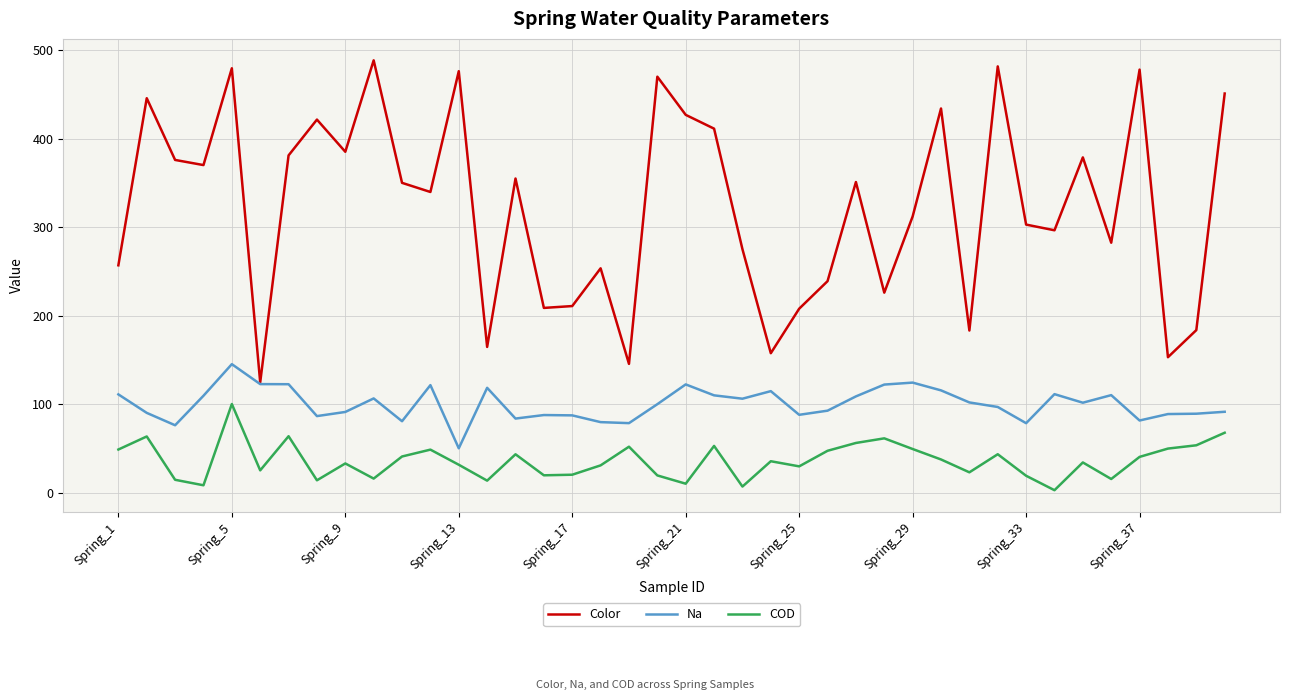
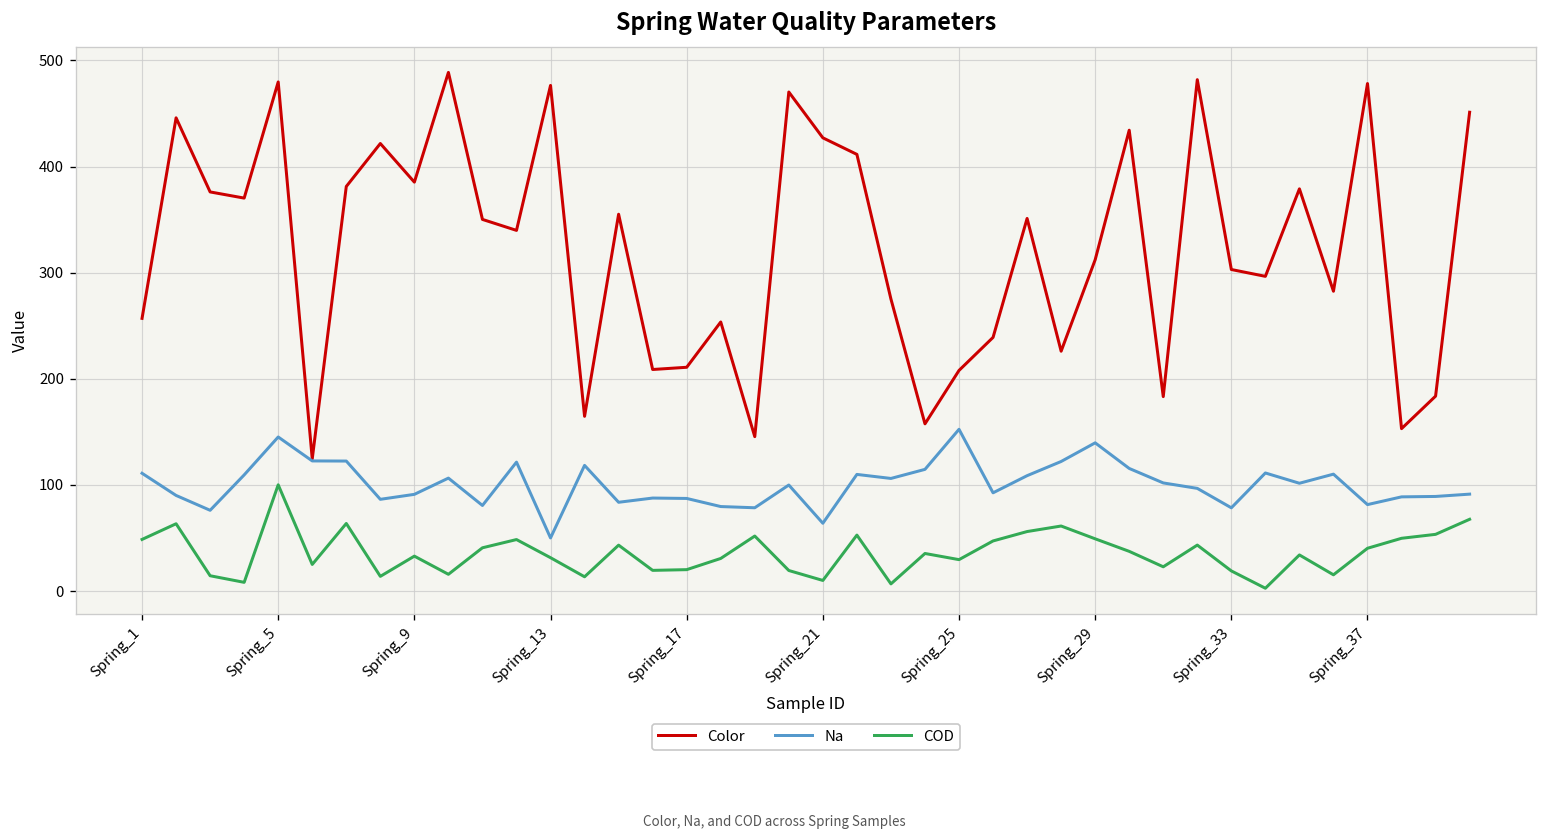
  {
    "Color": {
      "Spring_1": 260,
      "Spring_5": 480,
      "Spring_9": 390,
      "Spring_13": 480,
      "Spring_17": 210,
      "Spring_21": 430,
      "Spring_25": 210,
      "Spring_29": 310,
      "Spring_33": 300,
      "Spring_37": 480
    },
    "Na": {
      "Spring_1": 110,
      "Spring_5": 150,
      "Spring_9": 90,
      "Spring_13": 50,
      "Spring_17": 90,
-     "Spring_21": 120,
-     "Spring_25": 90,
-     "Spring_29": 120,
+     "Spring_21": 60,
+     "Spring_25": 150,
+     "Spring_29": 140,
      "Spring_33": 80,
      "Spring_37": 80
    },
    "COD": {
      "Spring_1": 50,
      "Spring_5": 100,
      "Spring_9": 30,
      "Spring_13": 30,
      "Spring_17": 20,
      "Spring_21": 10,
      "Spring_25": 30,
      "Spring_29": 50,
      "Spring_33": 20,
      "Spring_37": 40
    }
  }
